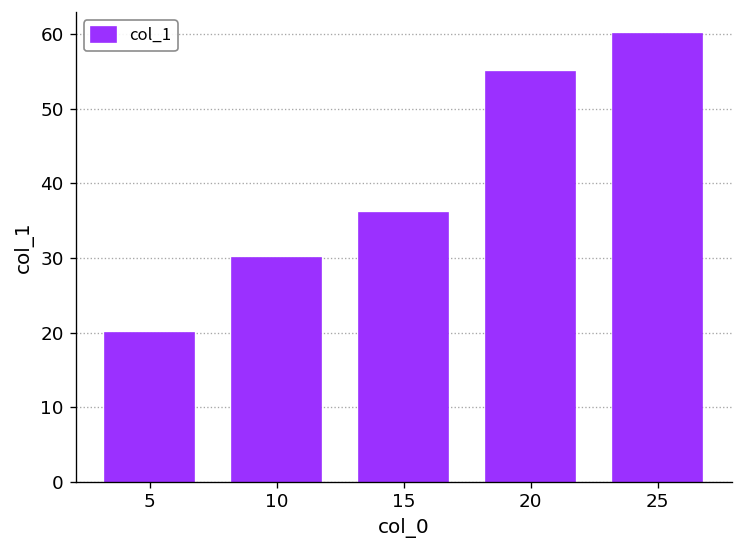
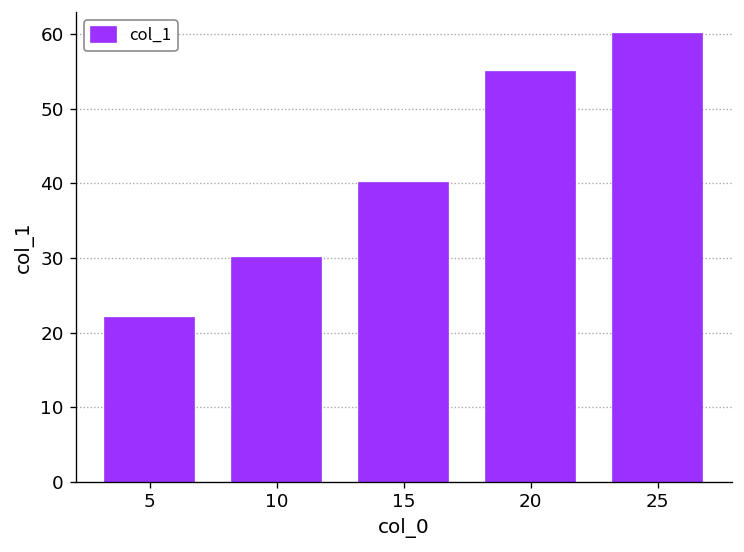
  {
-   "5": 20,
+   "5": 22,
    "10": 30,
-   "15": 36,
+   "15": 40,
    "20": 55,
    "25": 60
  }
